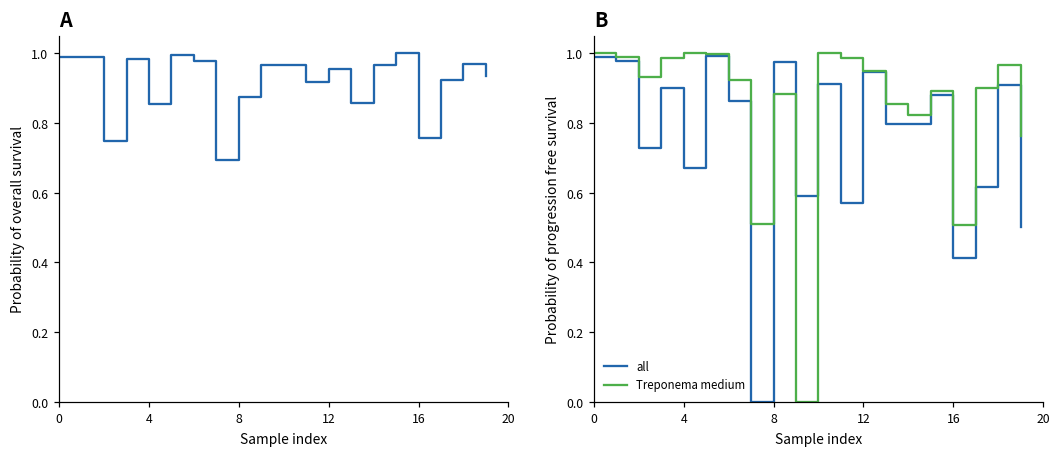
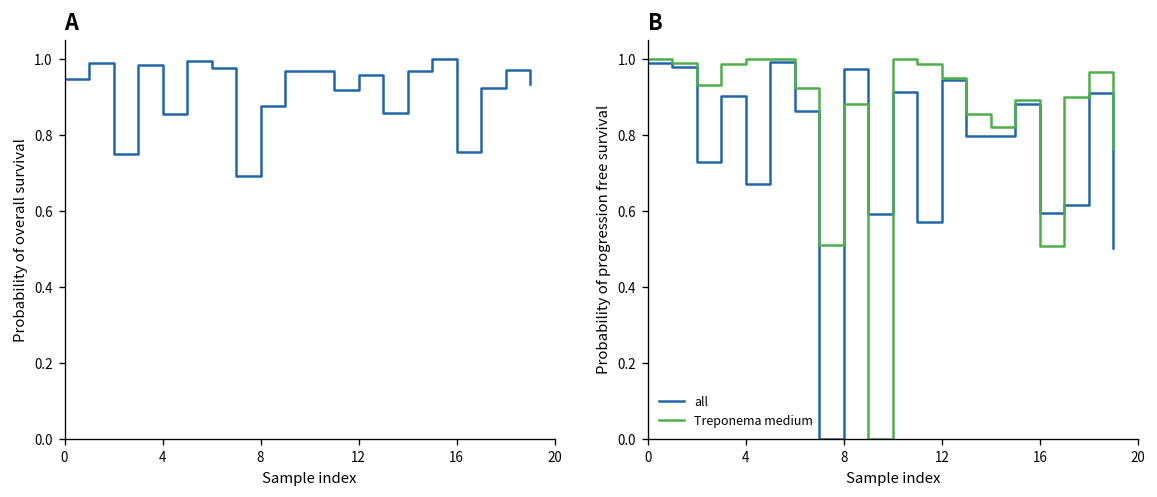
  {
    "A": {
-     "0": 0.99,
+     "0": 0.95,
      "4": 0.85,
      "8": 0.87,
      "12": 0.96,
      "16": 0.76
    },
    "B": {
      "all": {
        "0": 0.99,
        "4": 0.67,
        "8": 0.97,
-       "16": 0.41
+       "16": 0.59
      },
      "Treponema medium": {
        "0": 1.00,
        "4": 1.00,
        "8": 0.88,
        "16": 0.51
      }
    }
  }
